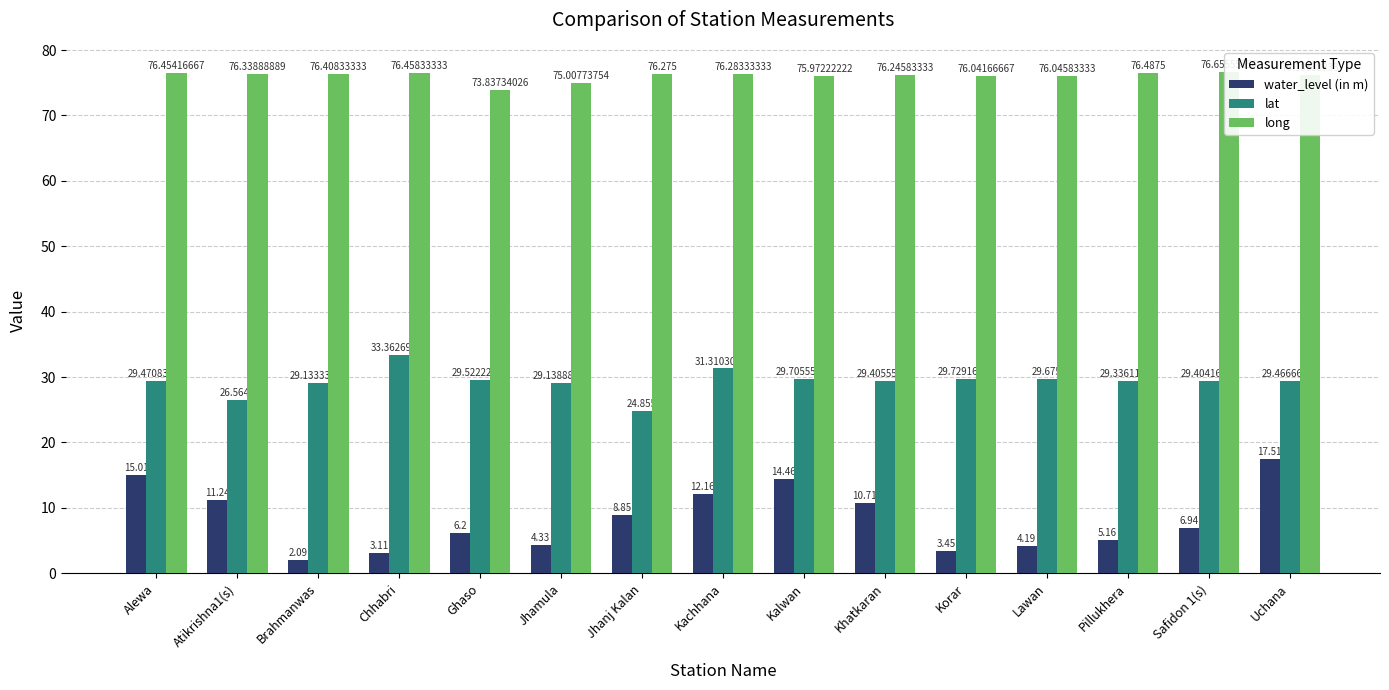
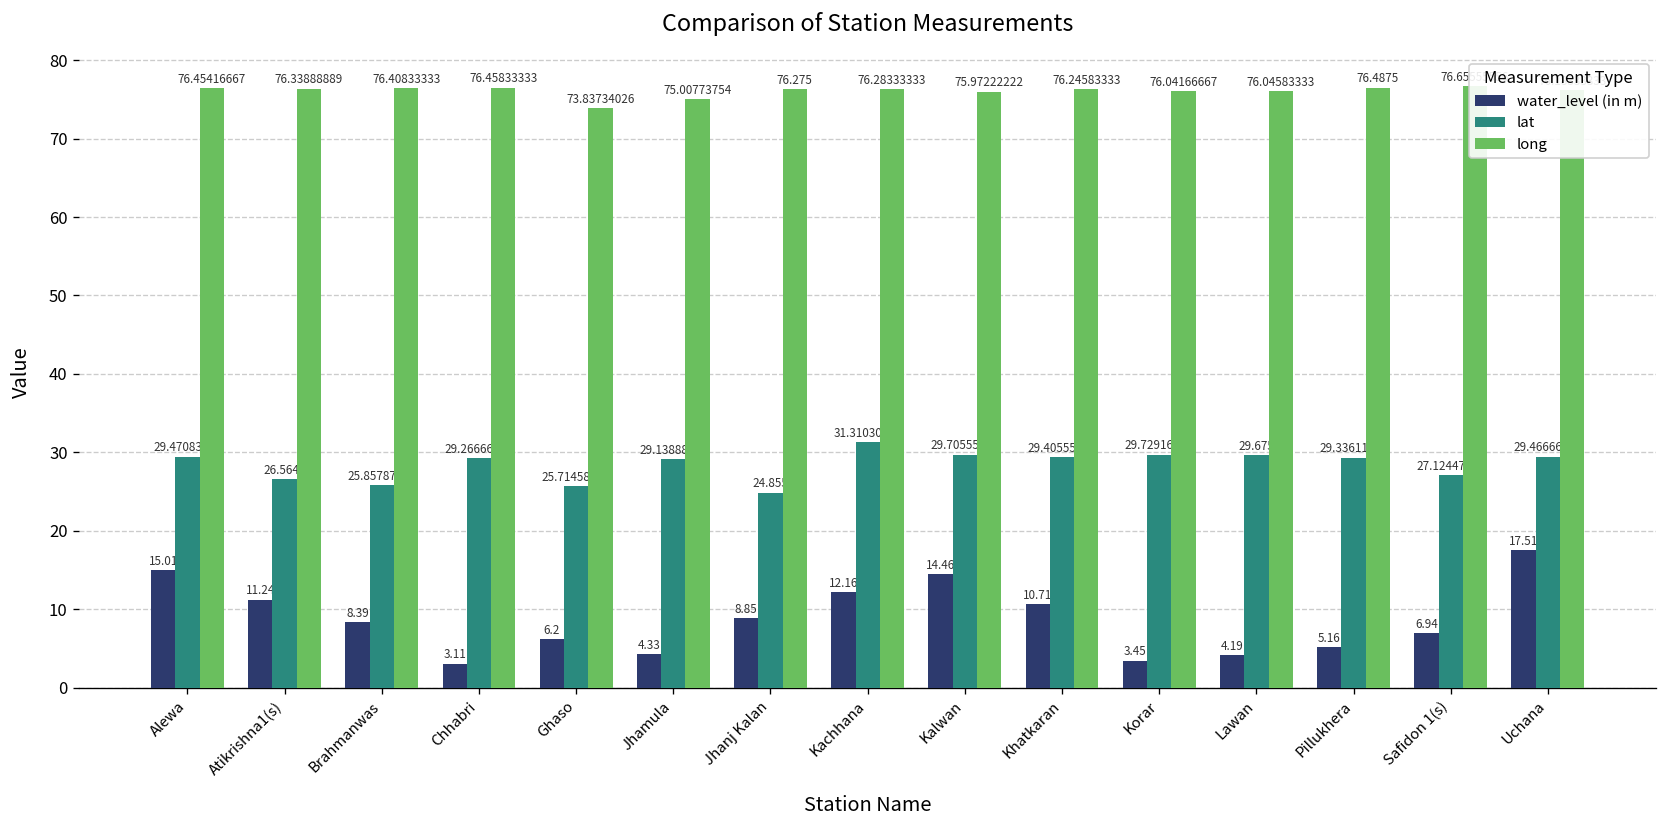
  {
    "water_level (in m)": {
      "Alewa": 15.01,
      "Atikrishna1(s)": 11.24,
-     "Brahmanwas": 2.09,
+     "Brahmanwas": 8.39,
      "Chhabri": 3.11,
      "Ghaso": 6.2,
      "Jhamula": 4.33,
      "Jhanj Kalan": 8.85,
      "Kachhana": 12.16,
      "Kalwan": 14.46,
      "Khatkaran": 10.71,
      "Korar": 3.45,
      "Lawan": 4.19,
      "Pillukhera": 5.16,
      "Safidon 1(s)": 6.94,
      "Uchana": 17.51
    },
    "lat": {
      "Alewa": 29.47083333,
      "Atikrishna1(s)": 26.5641,
-     "Brahmanwas": 29.13333333,
-     "Chhabri": 33.36269408,
-     "Ghaso": 29.52222222,
+     "Brahmanwas": 25.85787124,
+     "Chhabri": 29.26666667,
+     "Ghaso": 25.71458463,
      "Jhamula": 29.13888889,
      "Jhanj Kalan": 24.855,
      "Kachhana": 31.31030145,
      "Kalwan": 29.70555556,
      "Khatkaran": 29.40555556,
      "Korar": 29.72916667,
      "Lawan": 29.675,
      "Pillukhera": 29.33611111,
-     "Safidon 1(s)": 29.40416667,
+     "Safidon 1(s)": 27.12447015,
      "Uchana": 29.46666667
    },
    "long": {
      "Alewa": 76.45416667,
      "Atikrishna1(s)": 76.33888889,
      "Brahmanwas": 76.40833333,
      "Chhabri": 76.45833333,
      "Ghaso": 73.83734026,
      "Jhamula": 75.00773754,
      "Jhanj Kalan": 76.275,
      "Kachhana": 76.28333333,
      "Kalwan": 75.97222222,
      "Khatkaran": 76.24583333,
      "Korar": 76.04166667,
      "Lawan": 76.04583333,
      "Pillukhera": 76.4875
    }
  }
